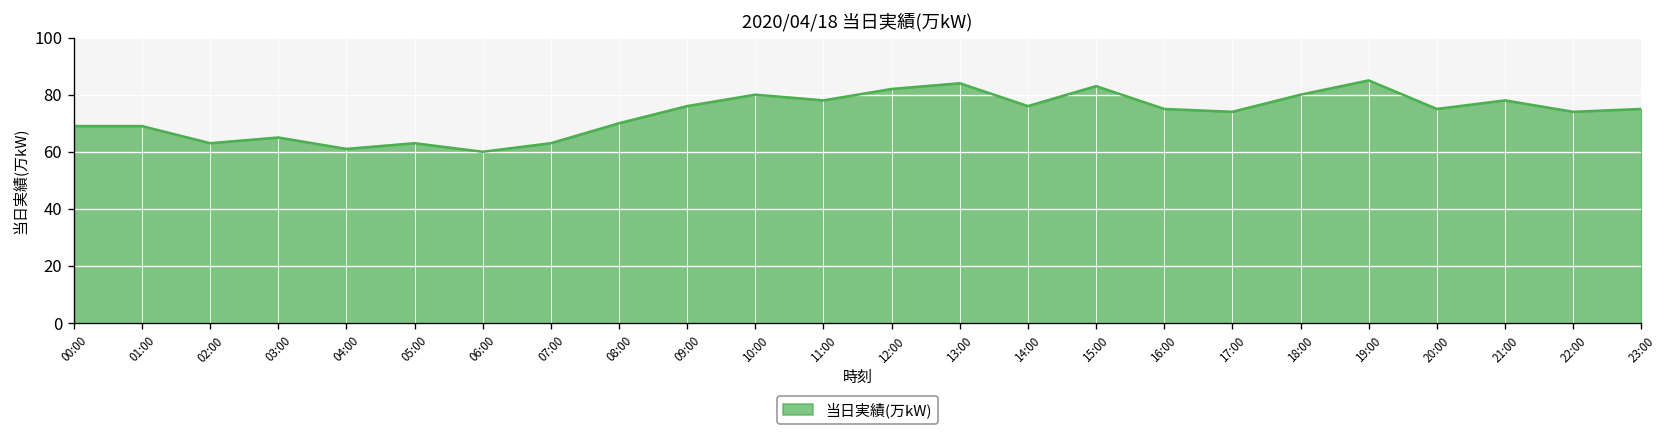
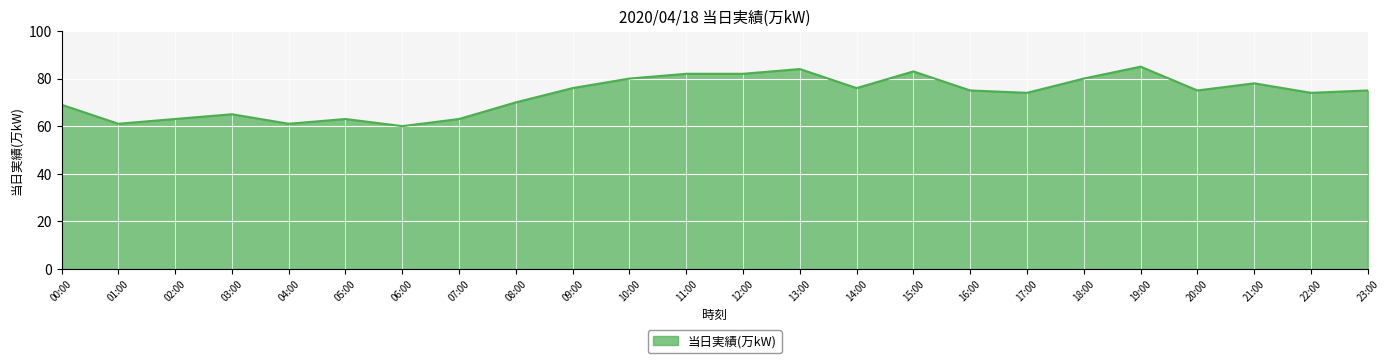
  {
    "00:00": 69,
-   "01:00": 69,
+   "01:00": 61,
    "02:00": 63,
    "03:00": 65,
    "04:00": 61,
    "05:00": 63,
    "06:00": 60,
    "07:00": 63,
    "08:00": 70,
    "09:00": 76,
    "10:00": 80,
-   "11:00": 78,
+   "11:00": 82,
    "12:00": 82,
    "13:00": 84,
    "14:00": 76,
    "15:00": 83,
    "16:00": 75,
    "17:00": 74,
    "18:00": 80,
    "19:00": 85,
    "20:00": 75,
    "21:00": 78,
    "22:00": 74,
    "23:00": 75
  }
